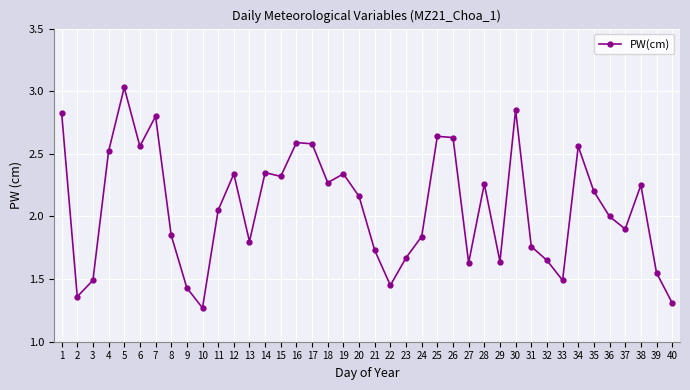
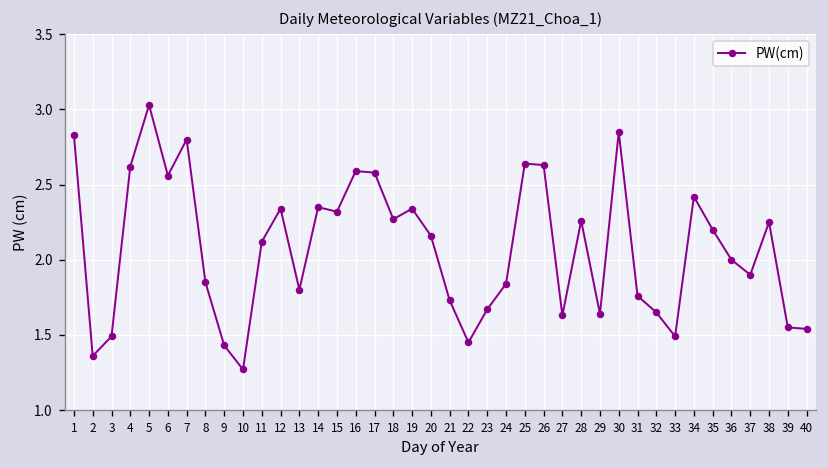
  {
    "1": 2.83,
    "2": 1.36,
    "3": 1.49,
-   "4": 2.52,
+   "4": 2.62,
    "5": 3.03,
    "6": 2.56,
    "7": 2.80,
    "8": 1.85,
    "9": 1.43,
    "10": 1.27,
-   "11": 2.05,
+   "11": 2.12,
    "12": 2.34,
    "13": 1.80,
    "14": 2.35,
    "15": 2.32,
    "16": 2.59,
    "17": 2.58,
    "18": 2.27,
    "19": 2.34,
    "20": 2.16,
    "21": 1.73,
    "22": 1.45,
    "23": 1.67,
    "24": 1.84,
    "25": 2.64,
    "26": 2.63,
    "27": 1.63,
    "28": 2.26,
    "29": 1.64,
    "30": 2.85,
    "31": 1.76,
    "32": 1.65,
    "33": 1.49,
-   "34": 2.56,
+   "34": 2.42,
    "35": 2.20,
    "36": 2.00,
    "37": 1.90,
    "38": 2.25,
    "39": 1.55,
-   "40": 1.31
+   "40": 1.54
  }
